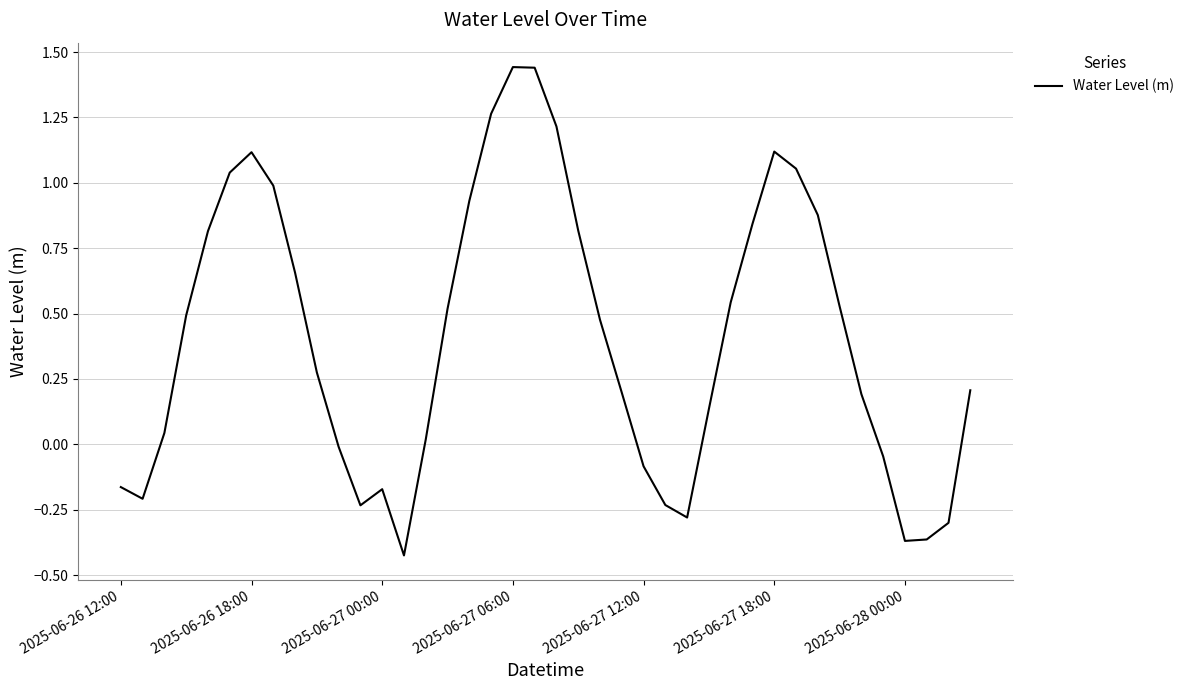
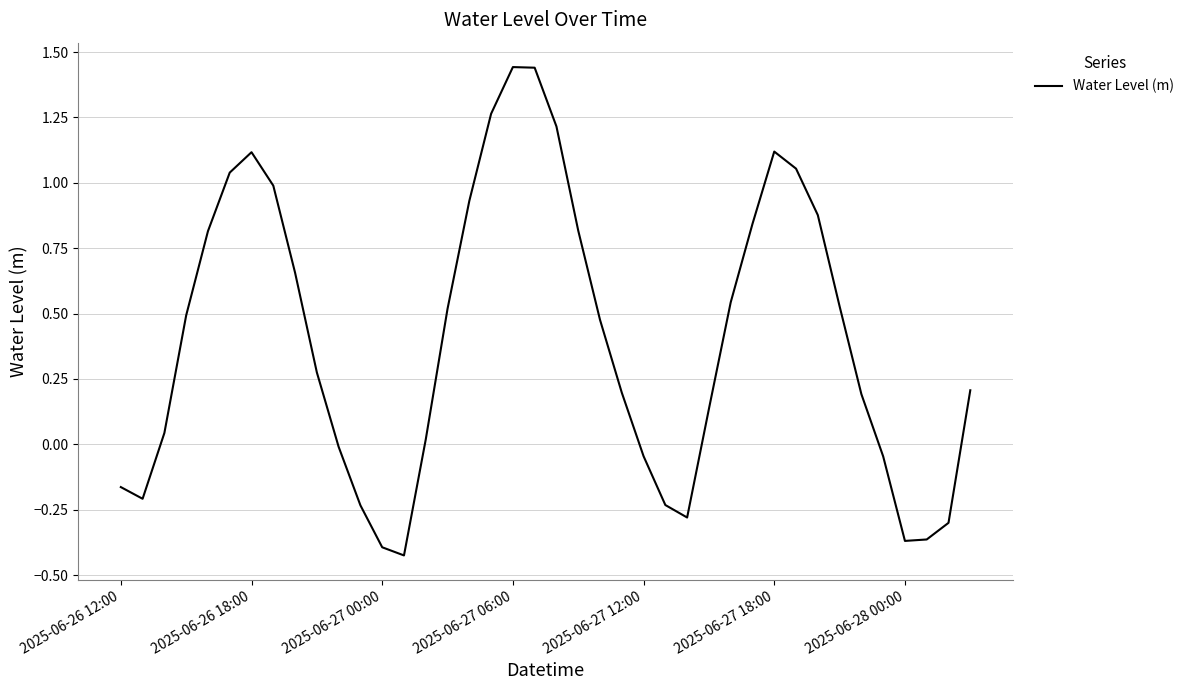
  {
    "2025-06-26 12:00": -0.16,
    "2025-06-26 18:00": 1.12,
-   "2025-06-27 00:00": -0.17,
+   "2025-06-27 00:00": -0.39,
    "2025-06-27 06:00": 1.44,
-   "2025-06-27 12:00": -0.08,
+   "2025-06-27 12:00": -0.05,
    "2025-06-27 18:00": 1.12,
    "2025-06-28 00:00": -0.37
  }
